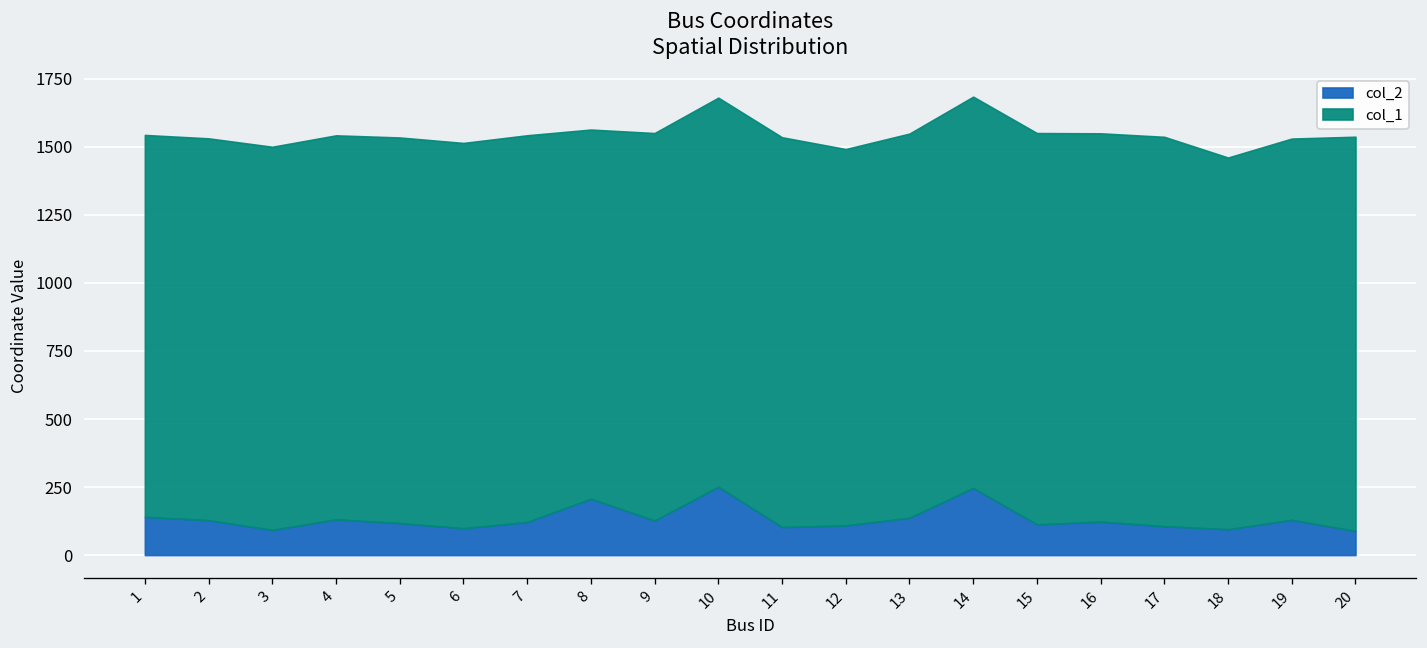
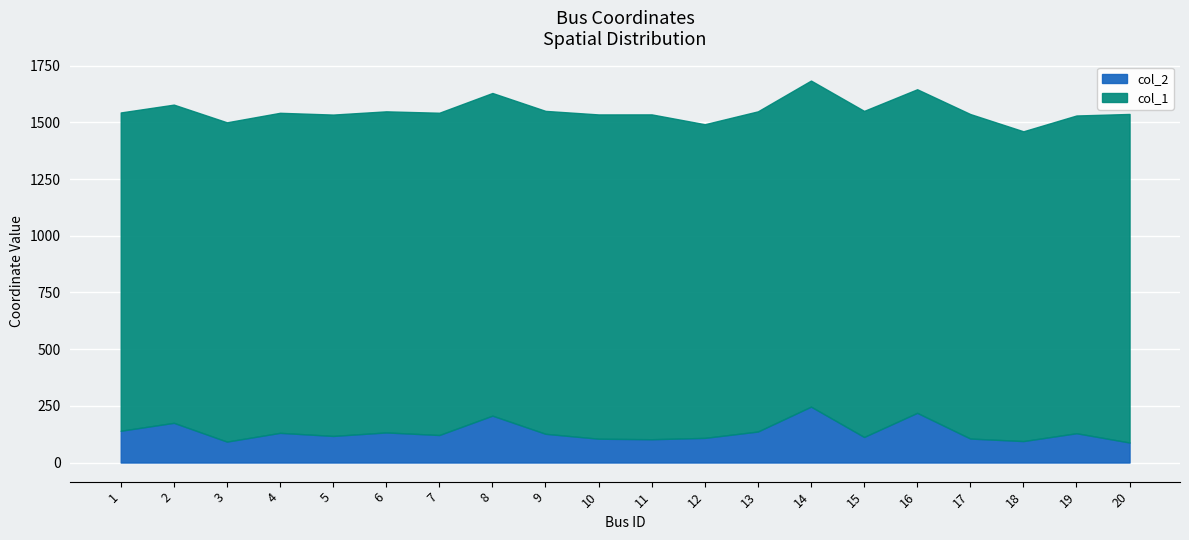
  {
    "col_2": {
      "1": 140,
-     "2": 130,
+     "2": 180,
      "3": 90,
      "4": 130,
      "5": 120,
-     "6": 100,
+     "6": 130,
      "7": 120,
      "8": 210,
      "9": 130,
-     "10": 250,
+     "10": 110,
      "11": 100,
      "12": 110,
      "13": 140,
      "14": 250,
      "15": 110,
-     "16": 120,
+     "16": 220,
      "17": 110,
      "18": 90,
      "19": 130,
      "20": 90
    },
    "col_1": {
      "1": 1400,
      "2": 1400,
      "3": 1410,
      "4": 1410,
      "5": 1420,
      "6": 1420,
      "7": 1420,
-     "8": 1360,
+     "8": 1420,
      "9": 1420,
      "10": 1430,
      "11": 1430,
      "12": 1380,
      "13": 1410,
      "14": 1440,
      "15": 1440,
      "16": 1430,
      "17": 1430,
      "18": 1370,
      "19": 1400,
      "20": 1450
    }
  }
